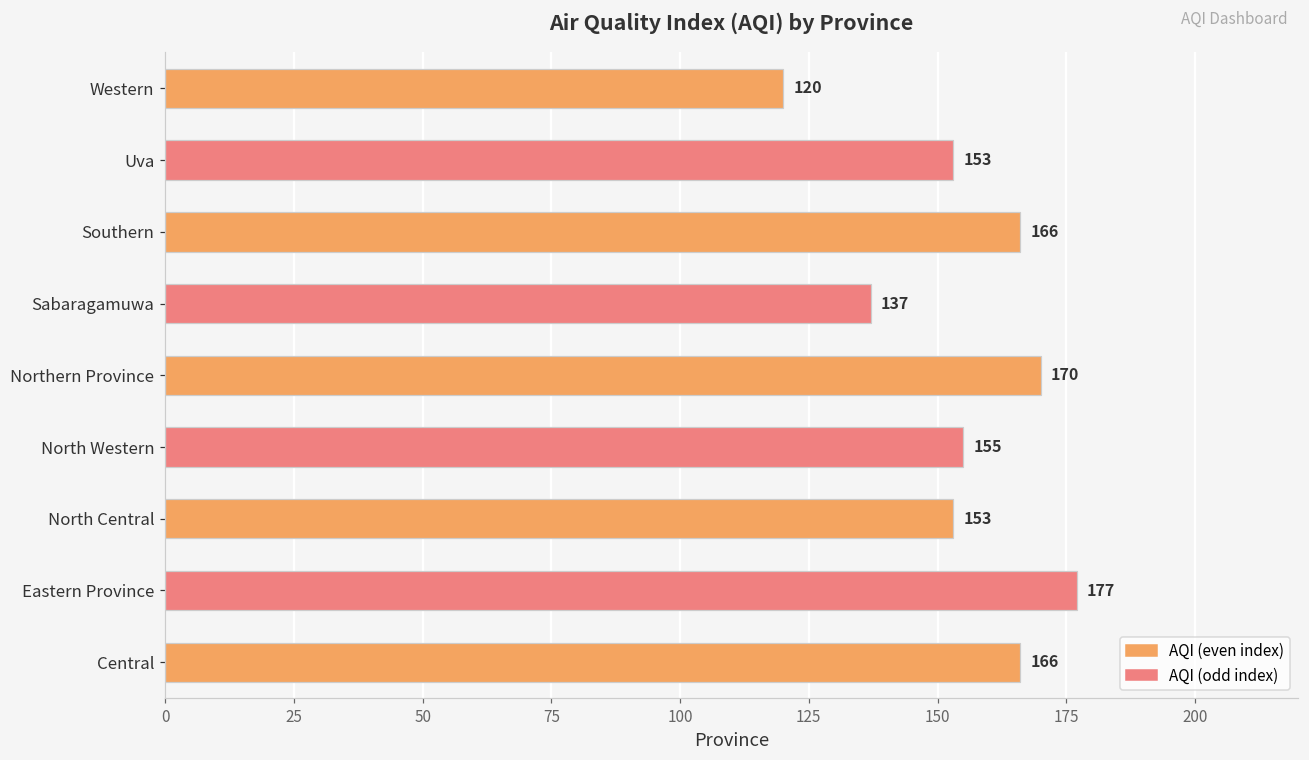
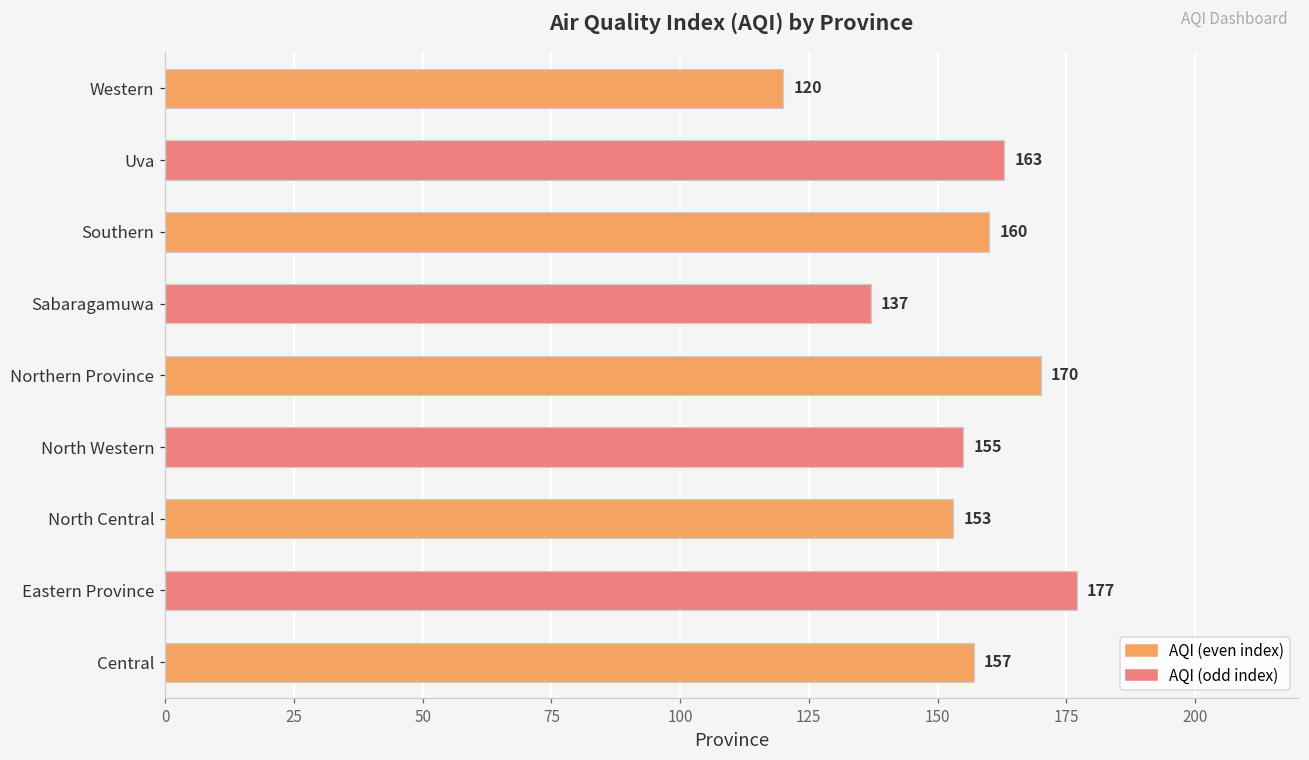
  {
    "Western": 120,
-   "Uva": 153,
-   "Southern": 166,
+   "Uva": 163,
+   "Southern": 160,
    "Sabaragamuwa": 137,
    "Northern Province": 170,
    "North Western": 155,
    "North Central": 153,
    "Eastern Province": 177,
-   "Central": 166
+   "Central": 157
  }
